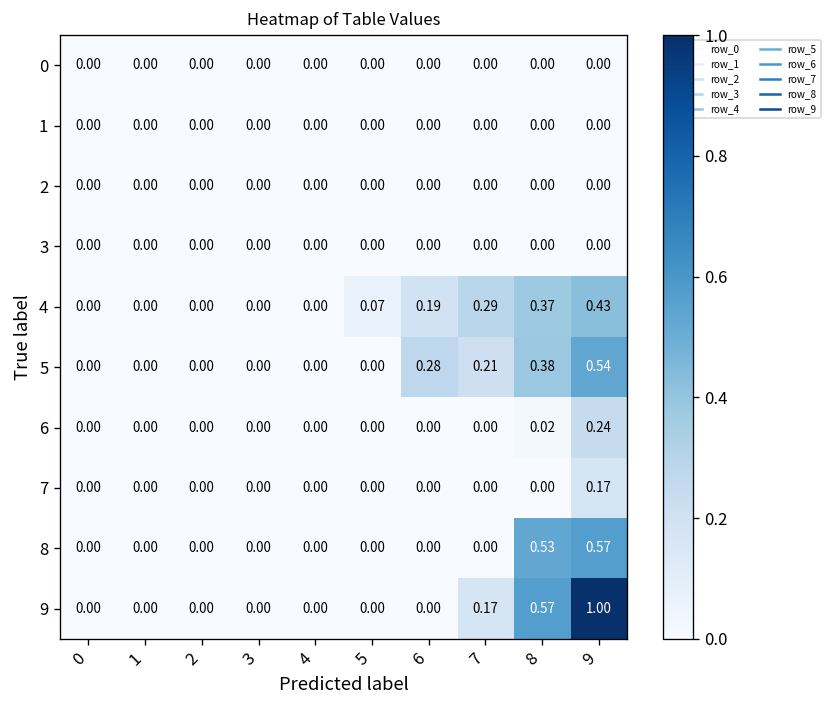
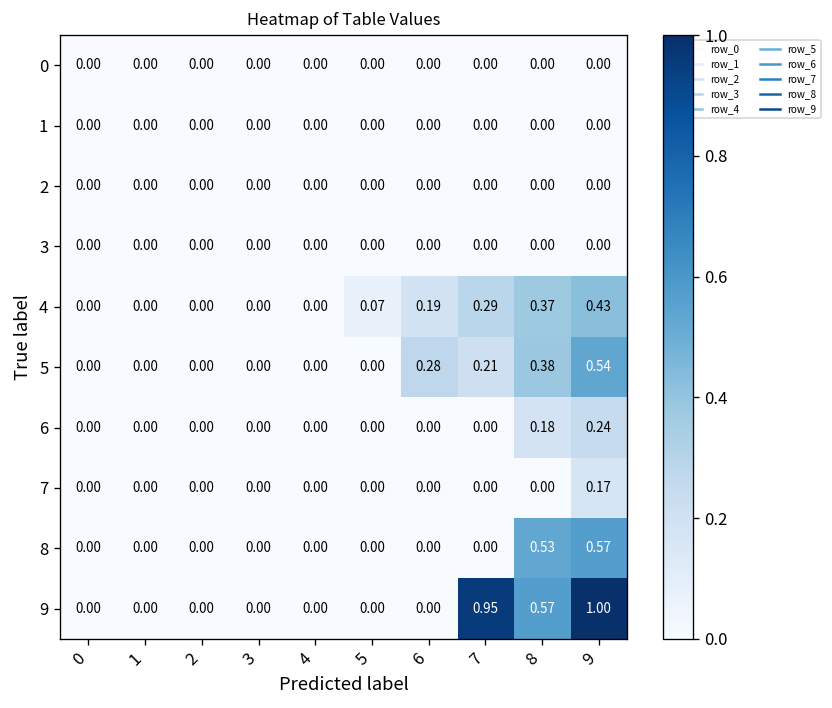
  {
    "0": {
      "0": 0.00,
      "1": 0.00,
      "2": 0.00,
      "3": 0.00,
      "4": 0.00,
      "5": 0.00,
      "6": 0.00,
      "7": 0.00,
      "8": 0.00,
      "9": 0.00
    },
    "1": {
      "0": 0.00,
      "1": 0.00,
      "2": 0.00,
      "3": 0.00,
      "4": 0.00,
      "5": 0.00,
      "6": 0.00,
      "7": 0.00,
      "8": 0.00,
      "9": 0.00
    },
    "2": {
      "0": 0.00,
      "1": 0.00,
      "2": 0.00,
      "3": 0.00,
      "4": 0.00,
      "5": 0.00,
      "6": 0.00,
      "7": 0.00,
      "8": 0.00,
      "9": 0.00
    },
    "3": {
      "0": 0.00,
      "1": 0.00,
      "2": 0.00,
      "3": 0.00,
      "4": 0.00,
      "5": 0.00,
      "6": 0.00,
      "7": 0.00,
      "8": 0.00,
      "9": 0.00
    },
    "4": {
      "0": 0.00,
      "1": 0.00,
      "2": 0.00,
      "3": 0.00,
      "4": 0.00,
      "5": 0.07,
      "6": 0.19,
      "7": 0.29,
      "8": 0.37,
      "9": 0.43
    },
    "5": {
      "0": 0.00,
      "1": 0.00,
      "2": 0.00,
      "3": 0.00,
      "4": 0.00,
      "5": 0.00,
      "6": 0.28,
      "7": 0.21,
      "8": 0.38,
      "9": 0.54
    },
    "6": {
      "0": 0.00,
      "1": 0.00,
      "2": 0.00,
      "3": 0.00,
      "4": 0.00,
      "5": 0.00,
      "6": 0.00,
      "7": 0.00,
-     "8": 0.02,
+     "8": 0.18,
      "9": 0.24
    },
    "7": {
      "0": 0.00,
      "1": 0.00,
      "2": 0.00,
      "3": 0.00,
      "4": 0.00,
      "5": 0.00,
      "6": 0.00,
      "7": 0.00,
      "8": 0.00,
      "9": 0.17
    },
    "8": {
      "0": 0.00,
      "1": 0.00,
      "2": 0.00,
      "3": 0.00,
      "4": 0.00,
      "5": 0.00,
      "6": 0.00,
      "7": 0.00,
      "8": 0.53,
      "9": 0.57
    },
    "9": {
      "0": 0.00,
      "1": 0.00,
      "2": 0.00,
      "3": 0.00,
      "4": 0.00,
      "5": 0.00,
      "6": 0.00,
-     "7": 0.17,
+     "7": 0.95,
      "8": 0.57,
      "9": 1.00
    }
  }
